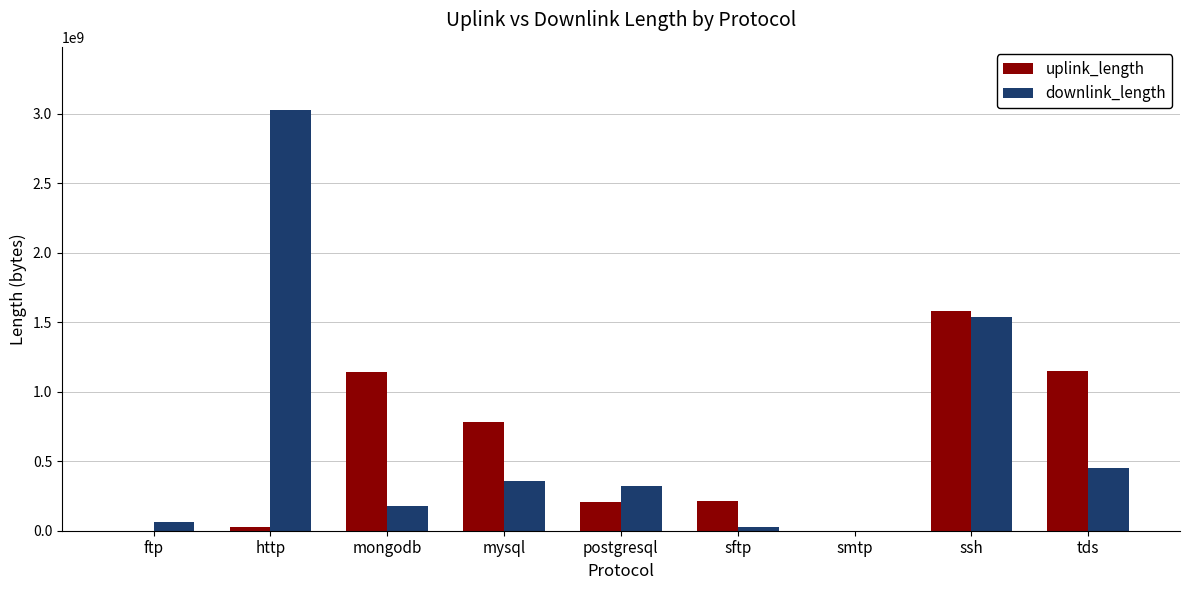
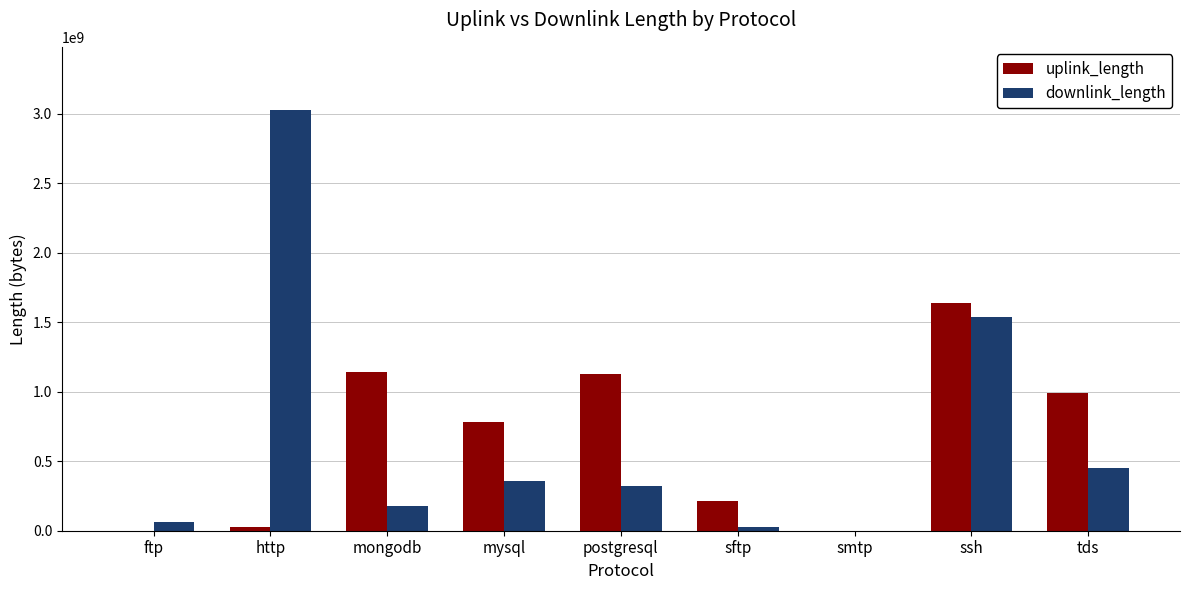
  {
    "uplink_length": {
      "http": 30000000,
      "mongodb": 1140000000,
      "mysql": 780000000,
-     "postgresql": 210000000,
+     "postgresql": 1130000000,
      "sftp": 210000000,
-     "ssh": 1580000000,
-     "tds": 1150000000
+     "ssh": 1640000000,
+     "tds": 990000000
    },
    "downlink_length": {
      "ftp": 60000000,
      "http": 3030000000,
      "mongodb": 180000000,
      "mysql": 360000000,
      "postgresql": 320000000,
      "sftp": 30000000,
      "ssh": 1540000000,
      "tds": 450000000
    }
  }
